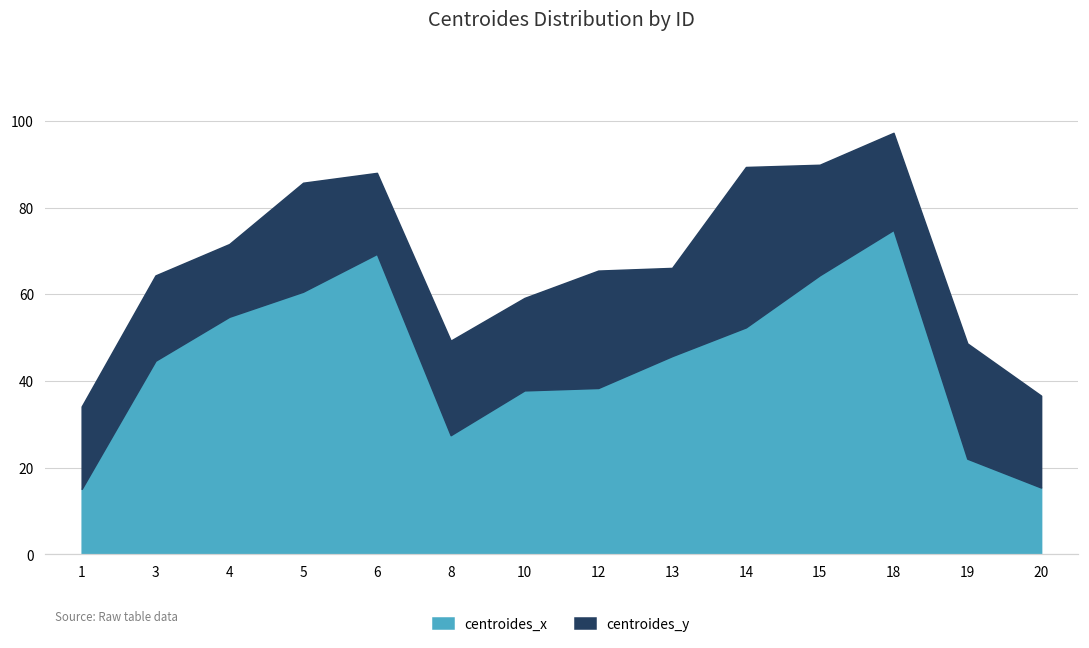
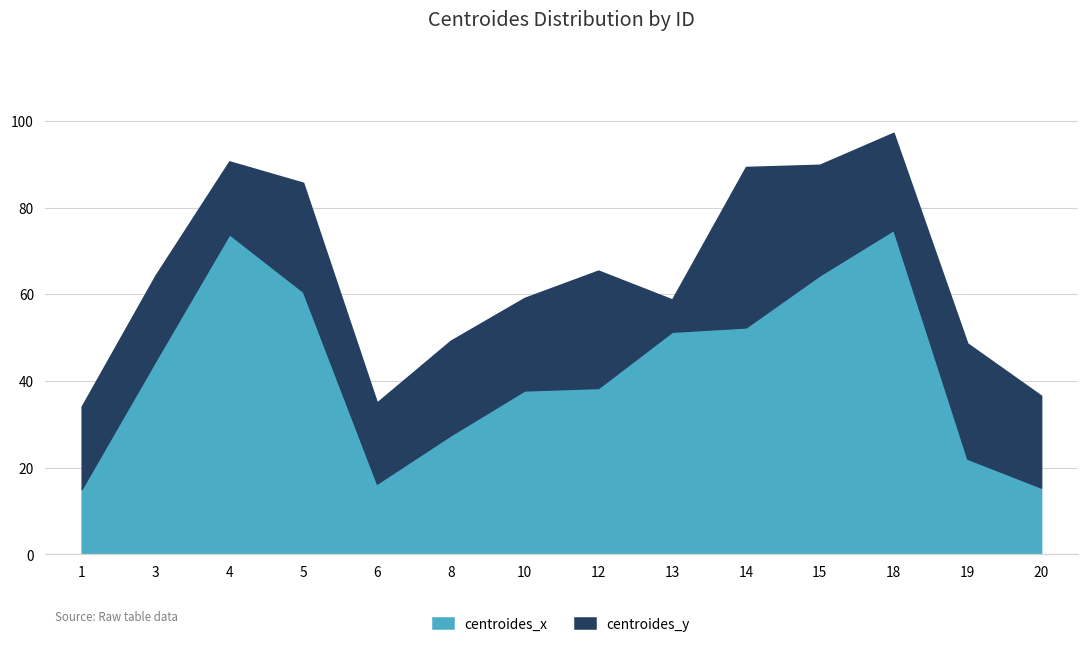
  {
    "centroides_x": {
-     "4": 55,
-     "6": 69,
-     "13": 46
+     "4": 74,
+     "6": 16,
+     "13": 51
    },
    "centroides_y": {
      "1": 19,
      "3": 20,
      "4": 17,
      "5": 25,
      "6": 19,
      "8": 22,
      "10": 21,
      "12": 27,
-     "13": 20,
+     "13": 7,
      "14": 37,
      "15": 25,
      "18": 22,
      "19": 27,
      "20": 21
    }
  }
